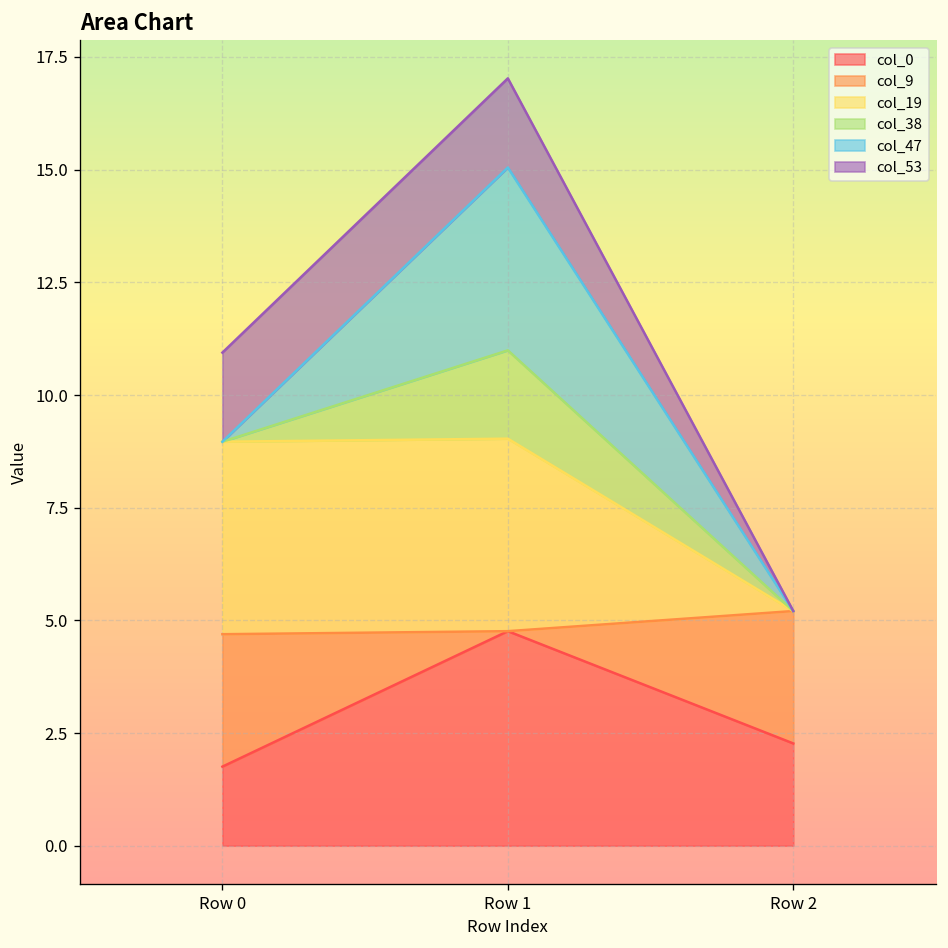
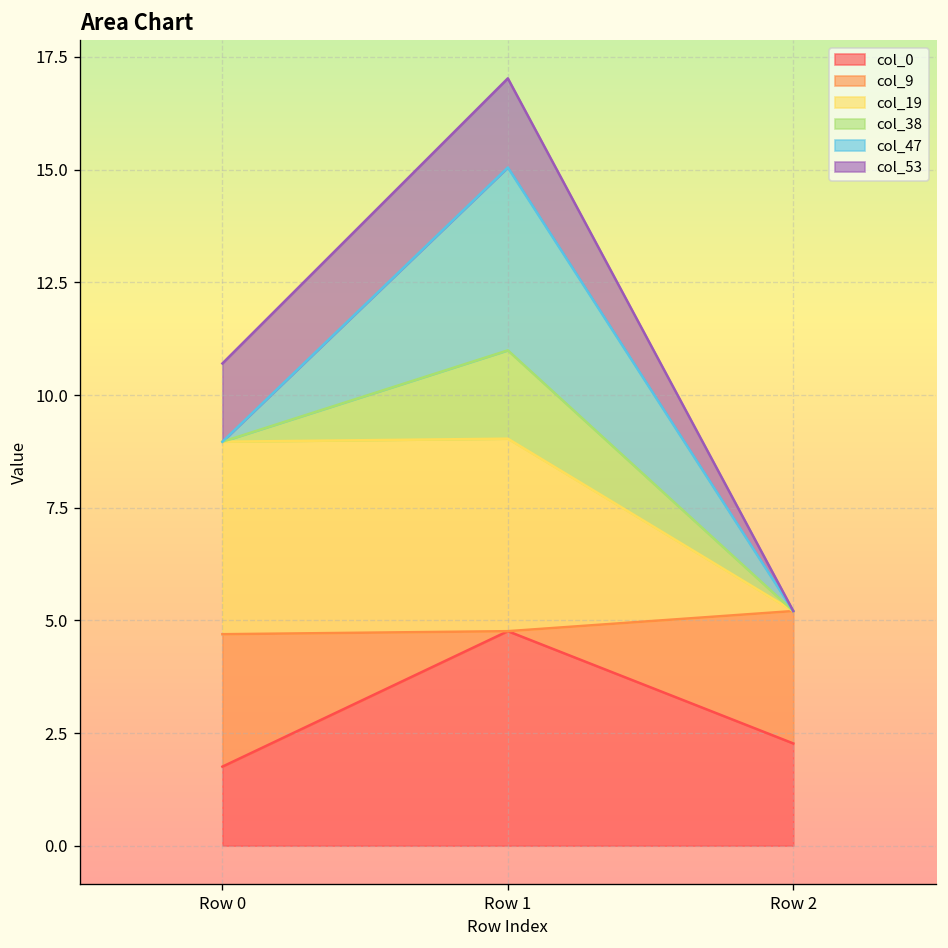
  {
    "col_19": {
      "Row 1": 4.3
    },
    "col_38": {
      "Row 1": 2.0
    },
    "col_47": {
      "Row 1": 4.1
    },
    "col_53": {
-     "Row 0": 2.0,
+     "Row 0": 1.7,
      "Row 1": 2.0
    }
  }
